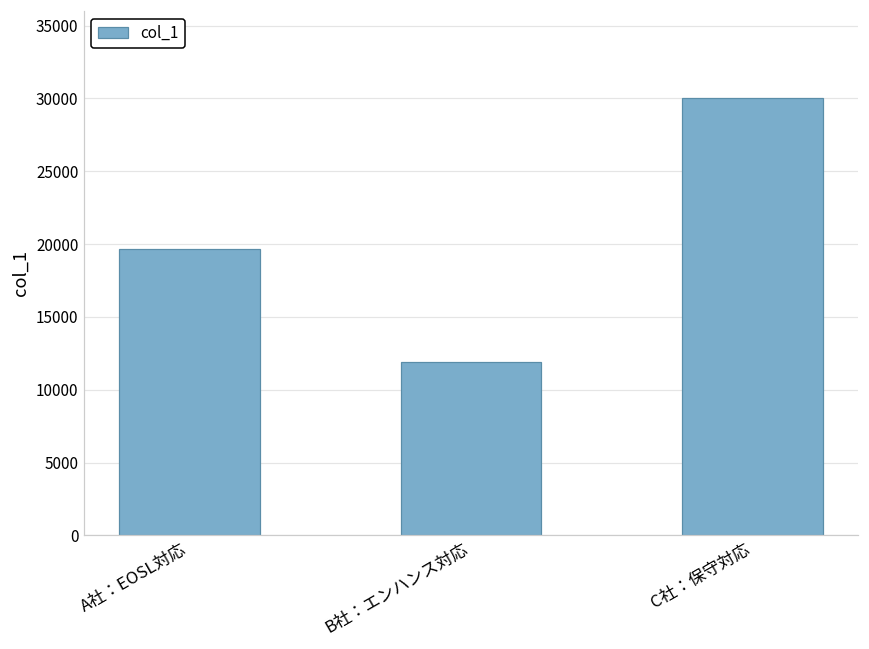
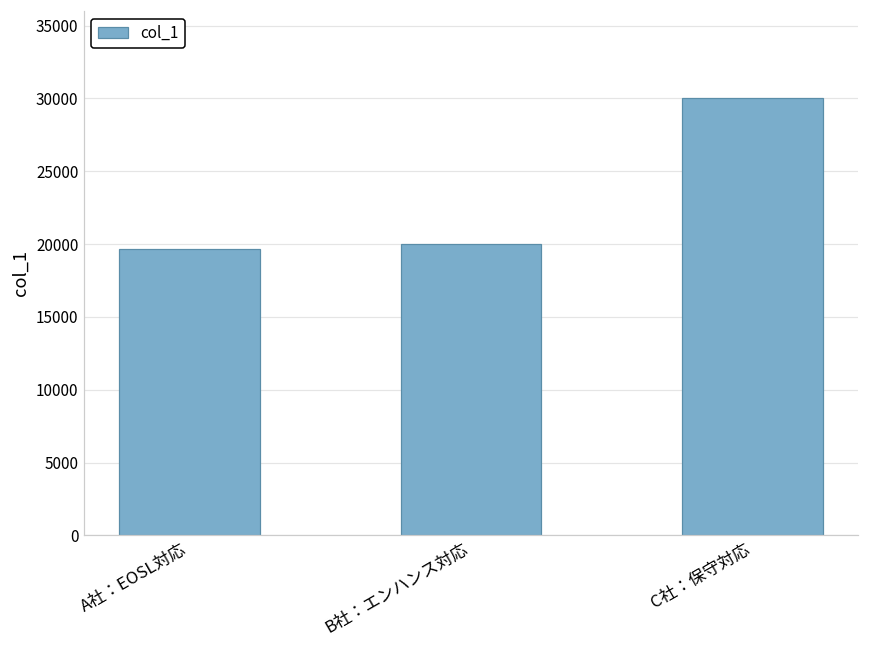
  {
    "A社：EOSL対応": 19600,
-   "B社：エンハンス対応": 11900,
+   "B社：エンハンス対応": 20000,
    "C社：保守対応": 30000
  }
